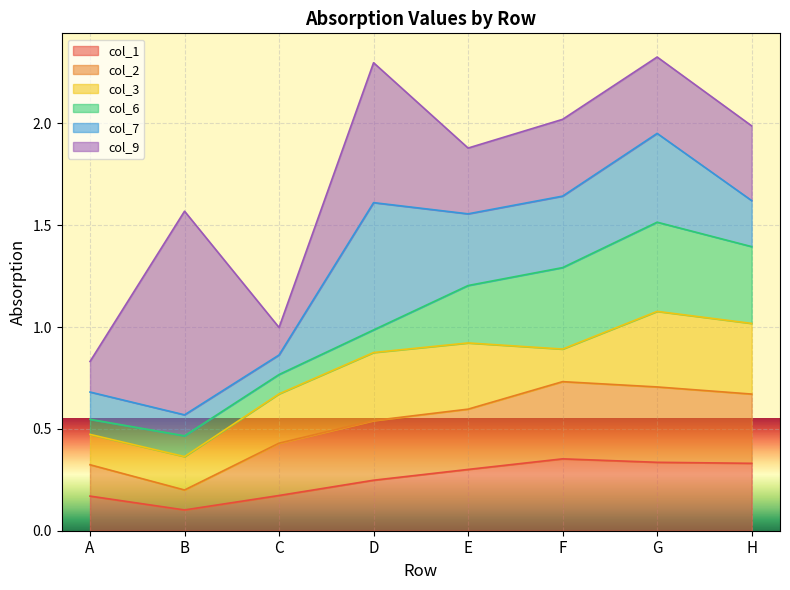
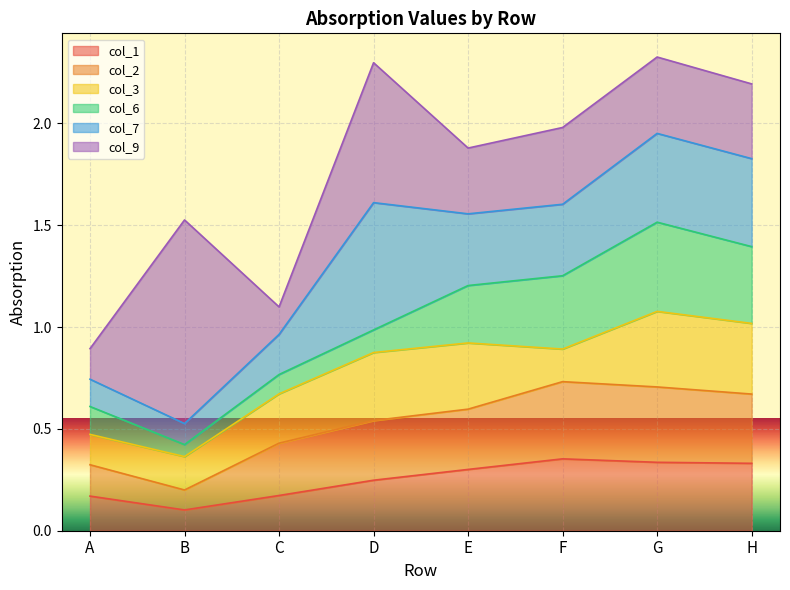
  {
    "col_3": {
      "A": 0.15,
      "B": 0.16,
      "C": 0.24,
      "D": 0.33,
      "E": 0.32,
      "F": 0.16,
      "G": 0.37,
      "H": 0.35
    },
    "col_6": {
-     "A": 0.07,
-     "B": 0.10,
+     "A": 0.14,
+     "B": 0.06,
      "C": 0.09,
      "D": 0.11,
      "E": 0.28,
-     "F": 0.40,
+     "F": 0.36,
      "G": 0.44,
      "H": 0.38
    },
    "col_7": {
      "A": 0.13,
      "B": 0.10,
-     "C": 0.10,
+     "C": 0.20,
      "D": 0.63,
      "E": 0.35,
      "F": 0.35,
      "G": 0.44,
-     "H": 0.23
+     "H": 0.43
    },
    "col_9": {
      "A": 0.15,
      "B": 1.00,
      "C": 0.14,
      "D": 0.69,
      "E": 0.32,
      "F": 0.38,
      "G": 0.37,
      "H": 0.37
    }
  }
